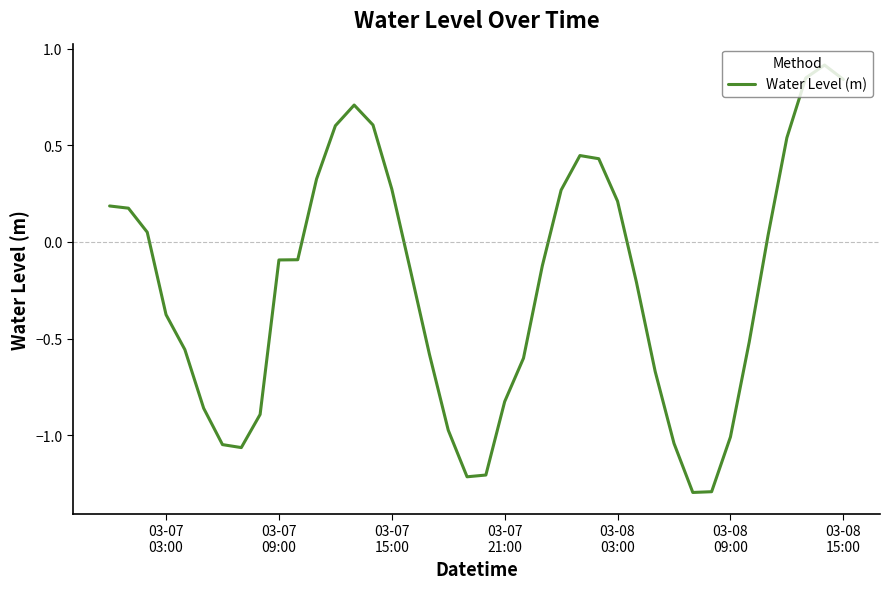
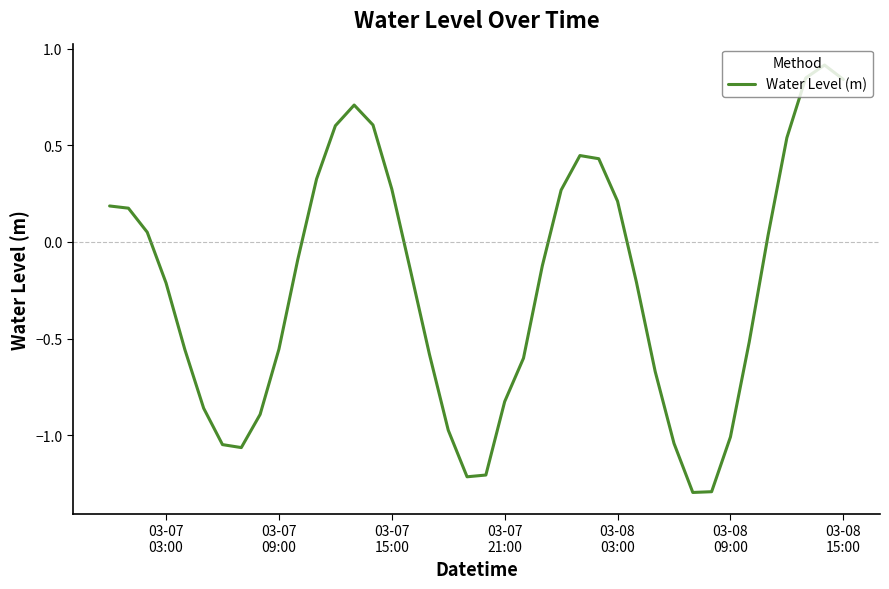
  {
-   "03-07 03:00": -0.38,
-   "03-07 09:00": -0.09,
+   "03-07 03:00": -0.21,
+   "03-07 09:00": -0.55,
    "03-07 15:00": 0.27,
    "03-07 21:00": -0.83,
    "03-08 03:00": 0.21,
    "03-08 09:00": -1.01
  }
